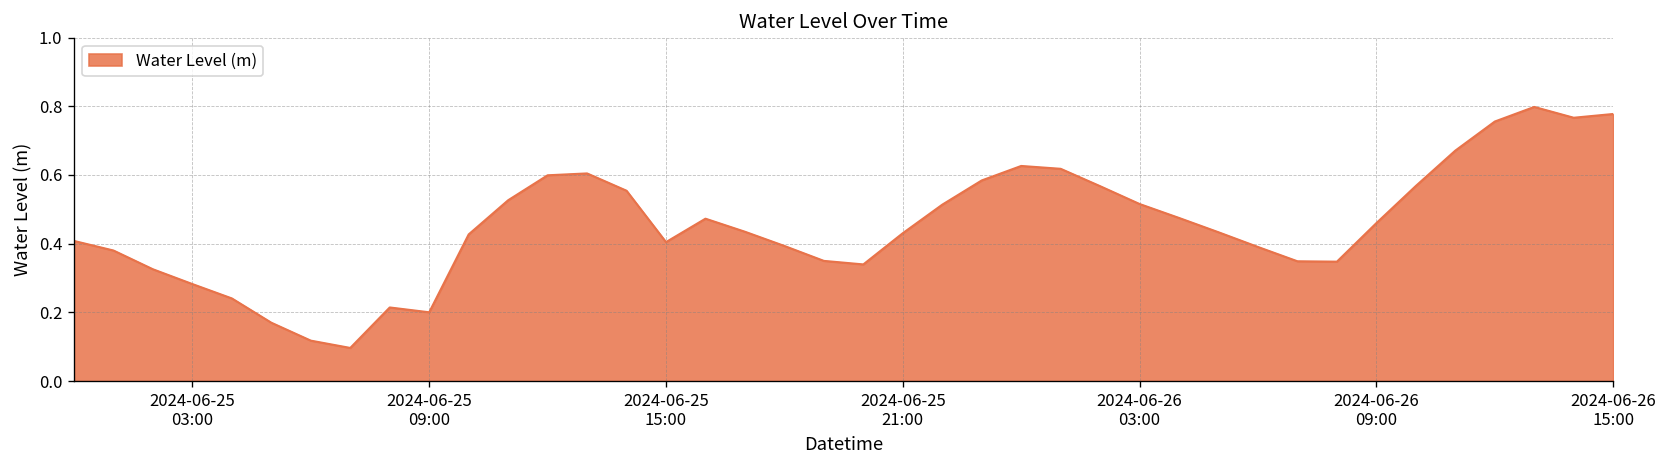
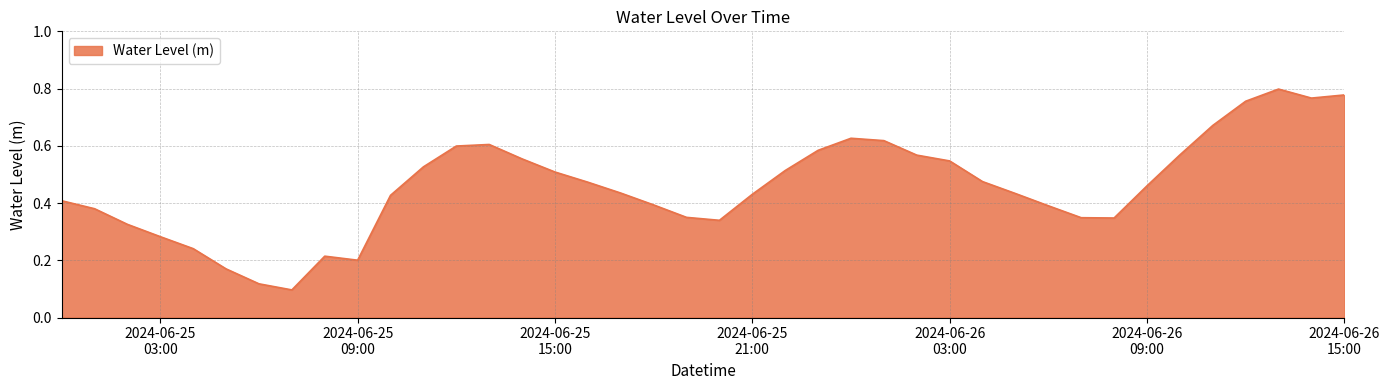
  {
    "2024-06-25 03:00": 0.28,
    "2024-06-25 09:00": 0.20,
-   "2024-06-25 15:00": 0.40,
+   "2024-06-25 15:00": 0.51,
    "2024-06-25 21:00": 0.43,
-   "2024-06-26 03:00": 0.52,
+   "2024-06-26 03:00": 0.55,
    "2024-06-26 09:00": 0.46,
    "2024-06-26 15:00": 0.78
  }
